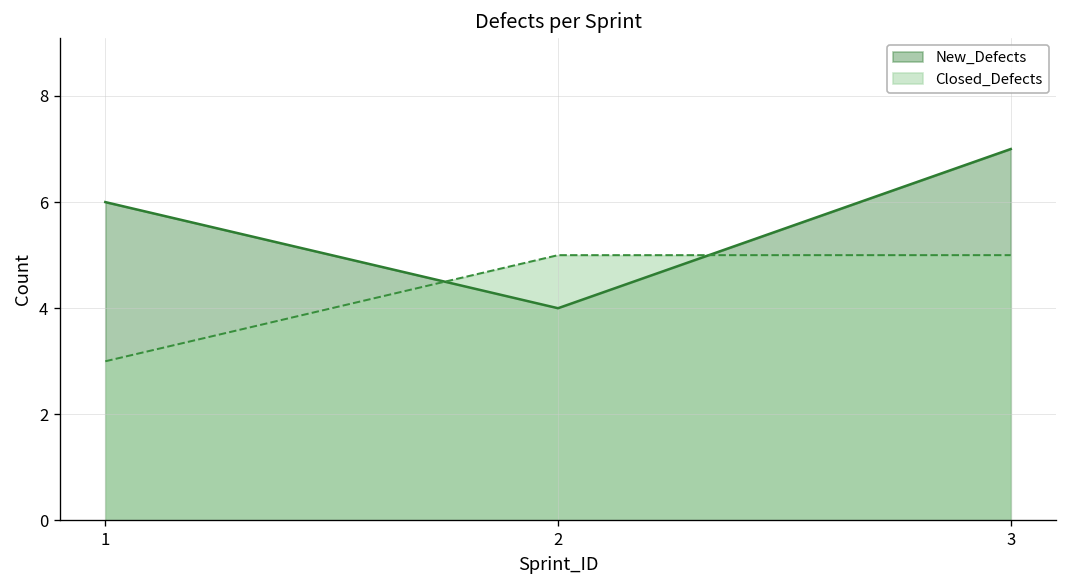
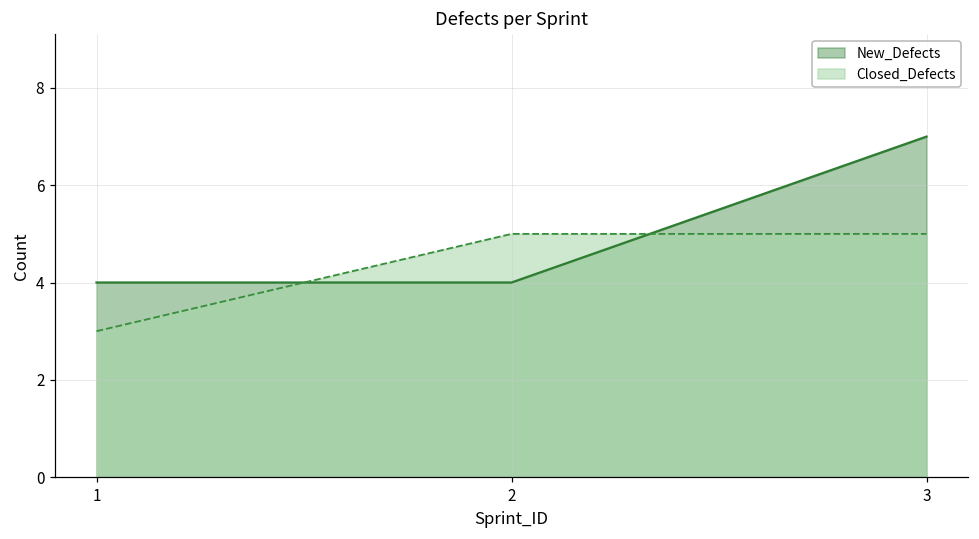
  {
    "New_Defects": {
-     "1": 6,
+     "1": 4,
      "2": 4,
      "3": 7
    },
    "Closed_Defects": {
      "1": 3,
      "2": 5,
      "3": 5
    }
  }
